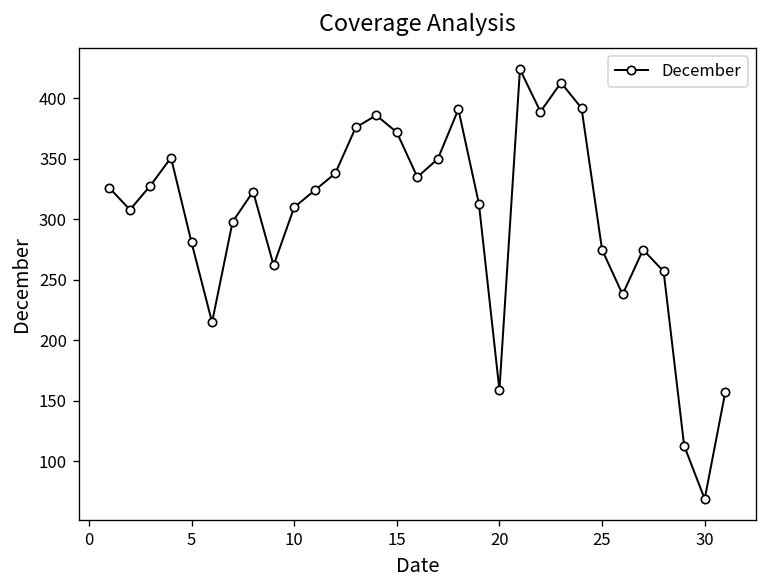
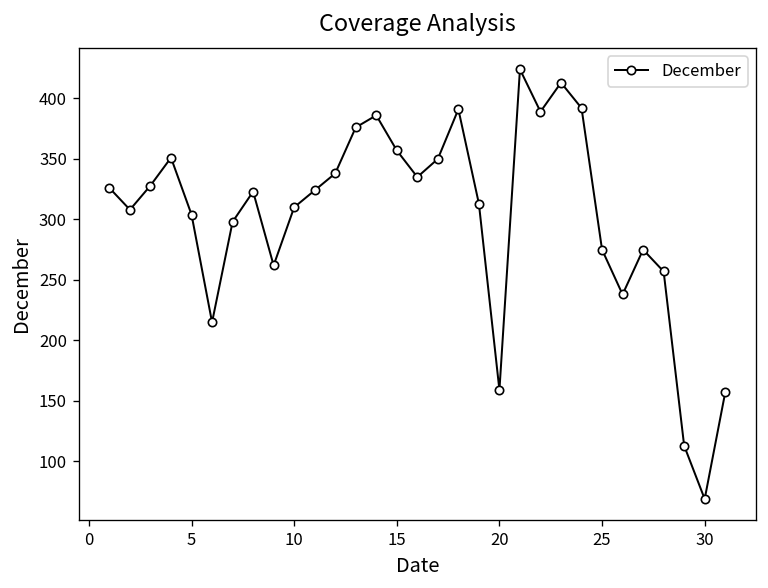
  {
-   "5": 281,
+   "5": 304,
    "10": 310,
-   "15": 372,
+   "15": 357,
    "20": 159,
    "25": 275,
    "30": 69
  }
